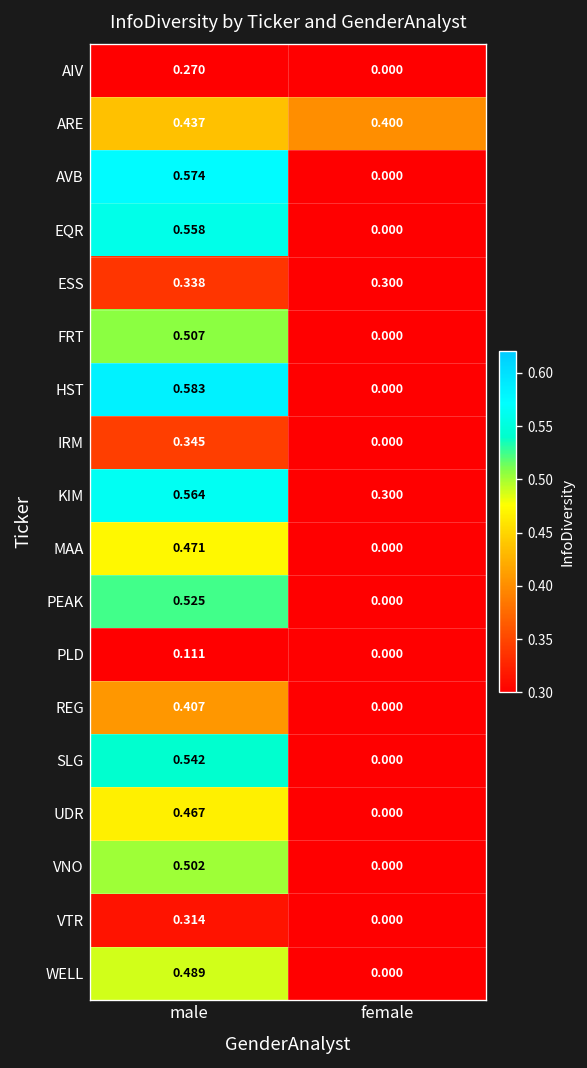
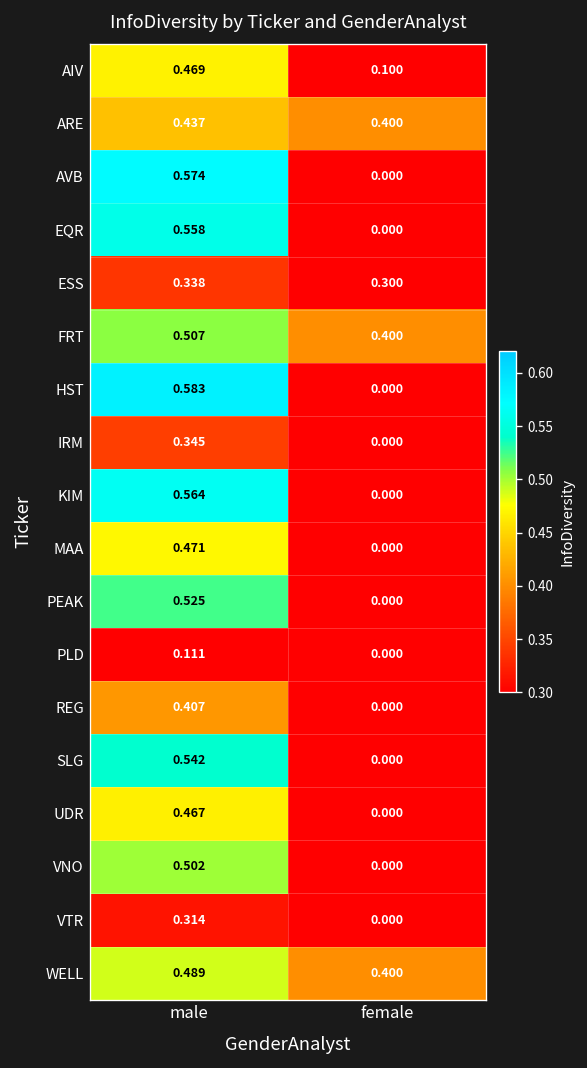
  {
    "AIV": {
-     "male": 0.270,
-     "female": 0.000
+     "male": 0.469,
+     "female": 0.100
    },
    "ARE": {
      "male": 0.437,
      "female": 0.400
    },
    "AVB": {
      "male": 0.574,
      "female": 0.000
    },
    "EQR": {
      "male": 0.558,
      "female": 0.000
    },
    "ESS": {
      "male": 0.338,
      "female": 0.300
    },
    "FRT": {
      "male": 0.507,
-     "female": 0.000
+     "female": 0.400
    },
    "HST": {
      "male": 0.583,
      "female": 0.000
    },
    "IRM": {
      "male": 0.345,
      "female": 0.000
    },
    "KIM": {
      "male": 0.564,
-     "female": 0.300
+     "female": 0.000
    },
    "MAA": {
      "male": 0.471,
      "female": 0.000
    },
    "PEAK": {
      "male": 0.525,
      "female": 0.000
    },
    "PLD": {
      "male": 0.111,
      "female": 0.000
    },
    "REG": {
      "male": 0.407,
      "female": 0.000
    },
    "SLG": {
      "male": 0.542,
      "female": 0.000
    },
    "UDR": {
      "male": 0.467,
      "female": 0.000
    },
    "VNO": {
      "male": 0.502,
      "female": 0.000
    },
    "VTR": {
      "male": 0.314,
      "female": 0.000
    },
    "WELL": {
      "male": 0.489,
-     "female": 0.000
+     "female": 0.400
    }
  }
